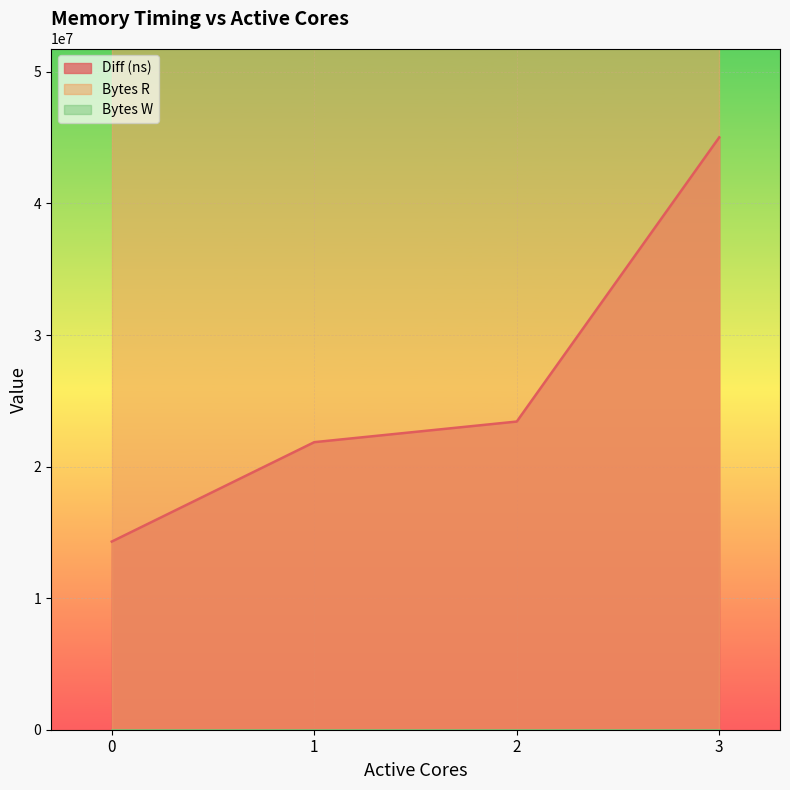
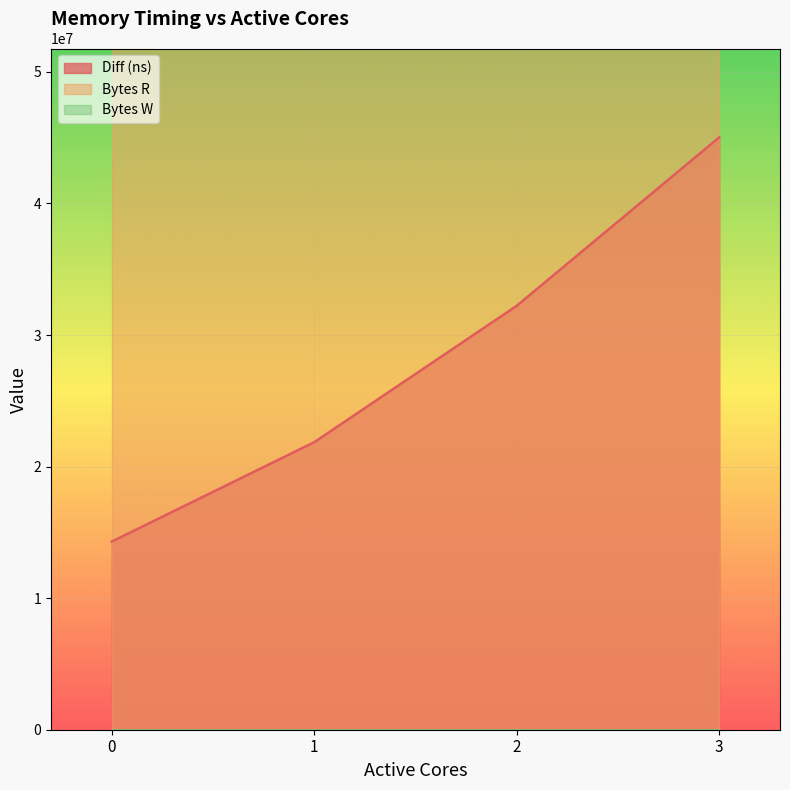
  {
    "Diff (ns)": {
      "0": 14300000,
      "1": 21900000,
-     "2": 23400000,
+     "2": 32200000,
      "3": 45000000
    },
    "Bytes W": {
      "0": 0,
      "1": 0,
      "2": 0,
      "3": 0
    }
  }
